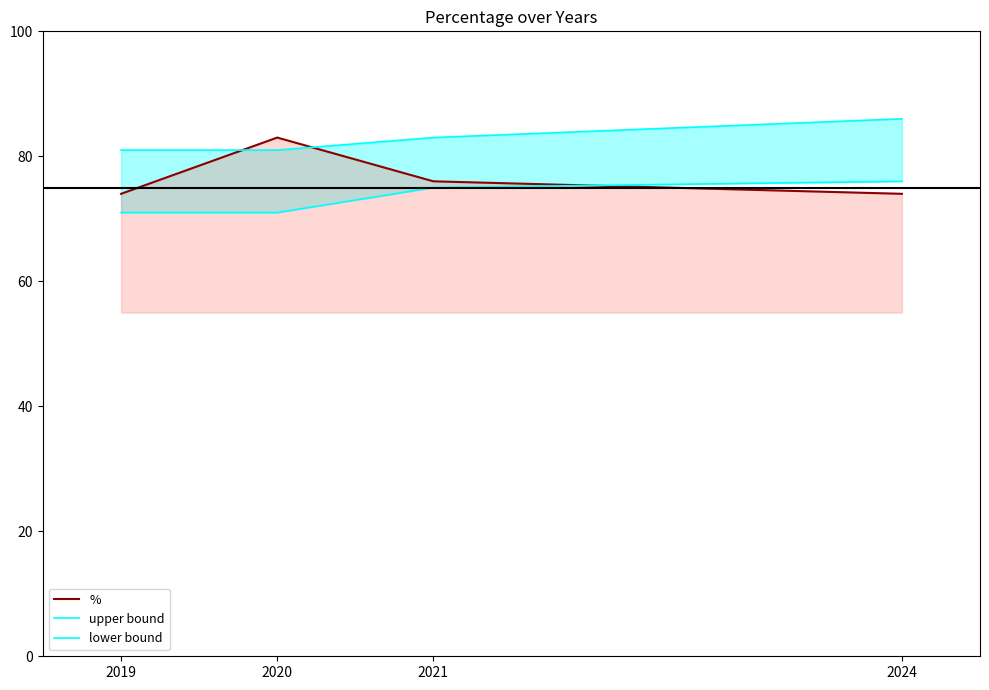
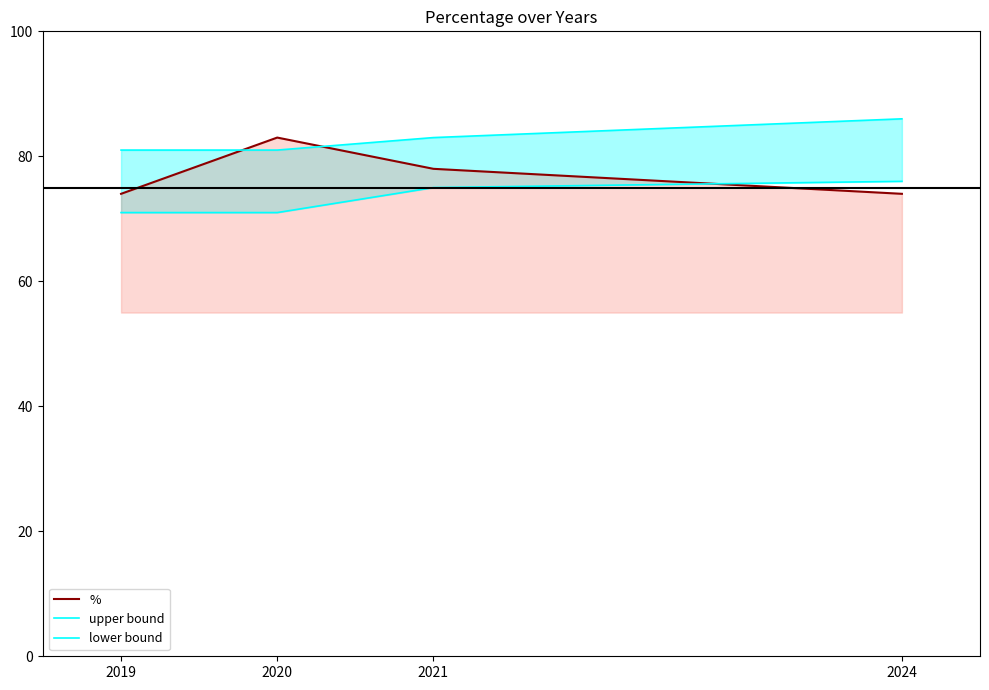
  {
    "%": {
      "2019": 74,
      "2020": 83,
-     "2021": 76,
+     "2021": 78,
      "2024": 74
    }
  }
